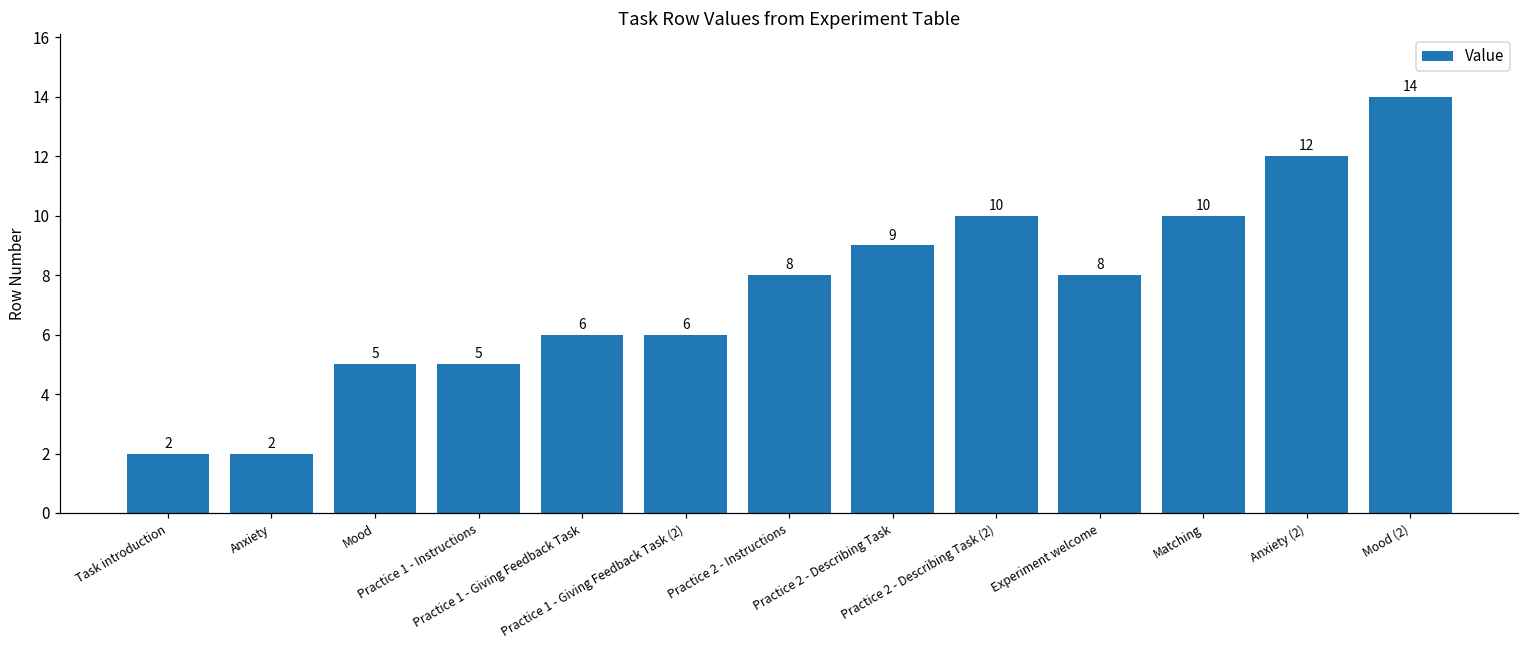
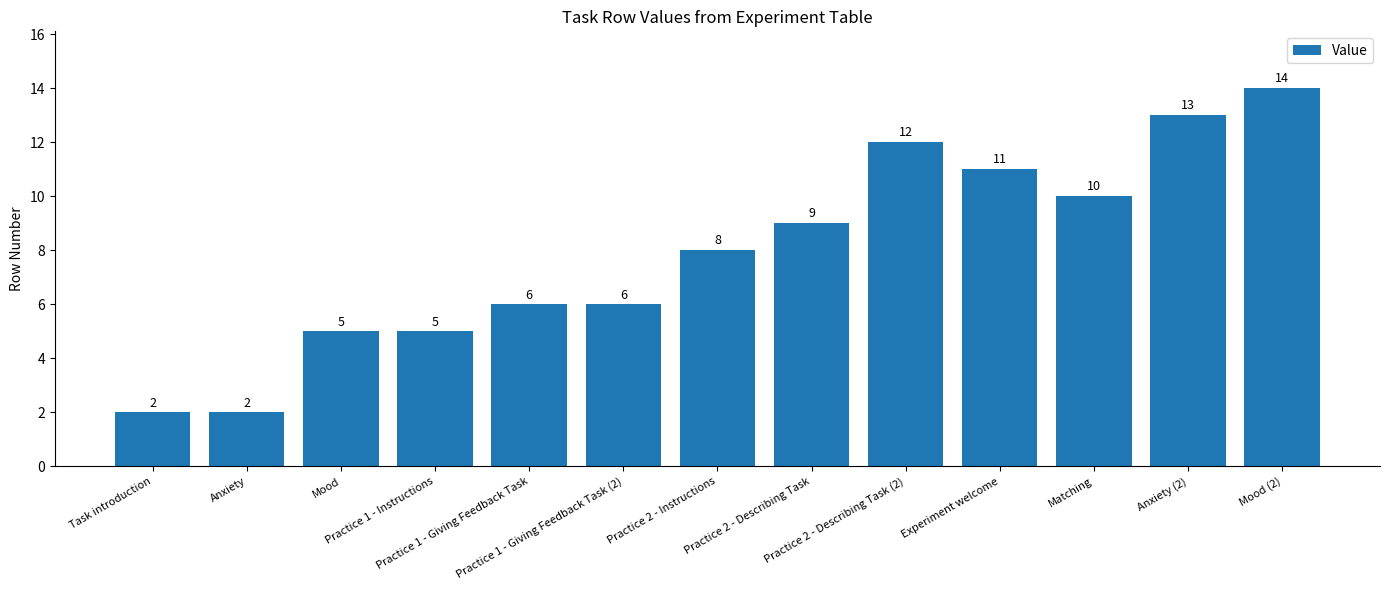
  {
    "Task introduction": 2,
    "Anxiety": 2,
    "Mood": 5,
    "Practice 1 - Instructions": 5,
    "Practice 1 - Giving Feedback Task": 6,
    "Practice 1 - Giving Feedback Task (2)": 6,
    "Practice 2 - Instructions": 8,
    "Practice 2 - Describing Task": 9,
-   "Practice 2 - Describing Task (2)": 10,
-   "Experiment welcome": 8,
+   "Practice 2 - Describing Task (2)": 12,
+   "Experiment welcome": 11,
    "Matching": 10,
-   "Anxiety (2)": 12,
+   "Anxiety (2)": 13,
    "Mood (2)": 14
  }
